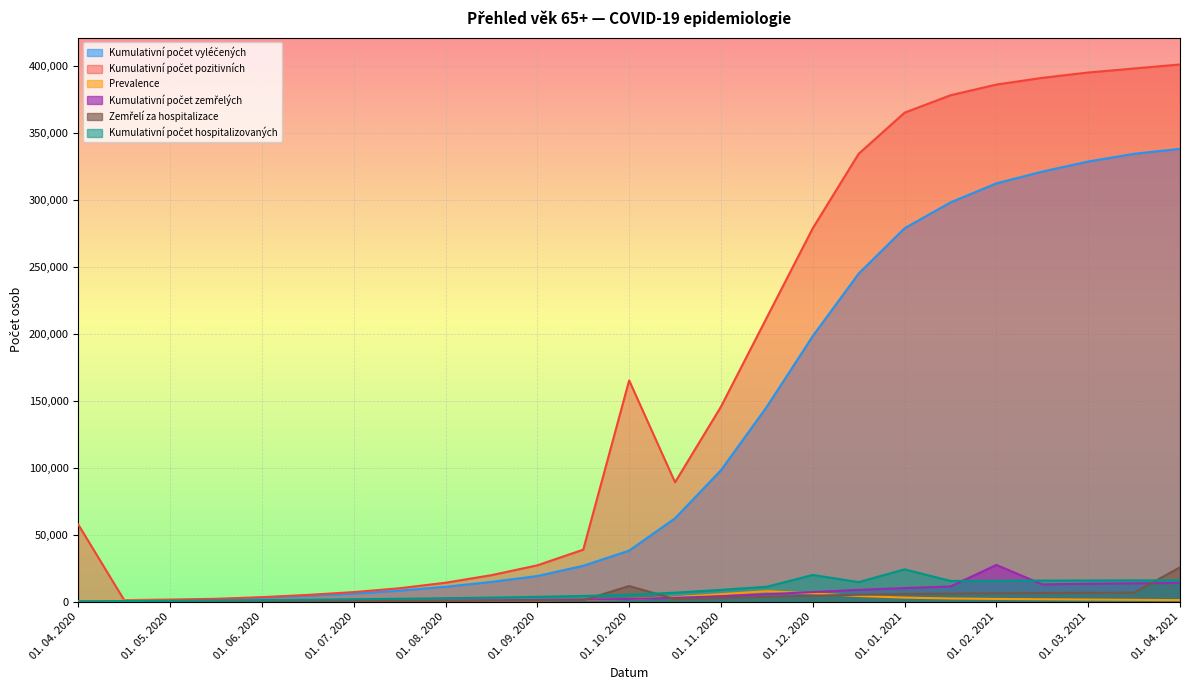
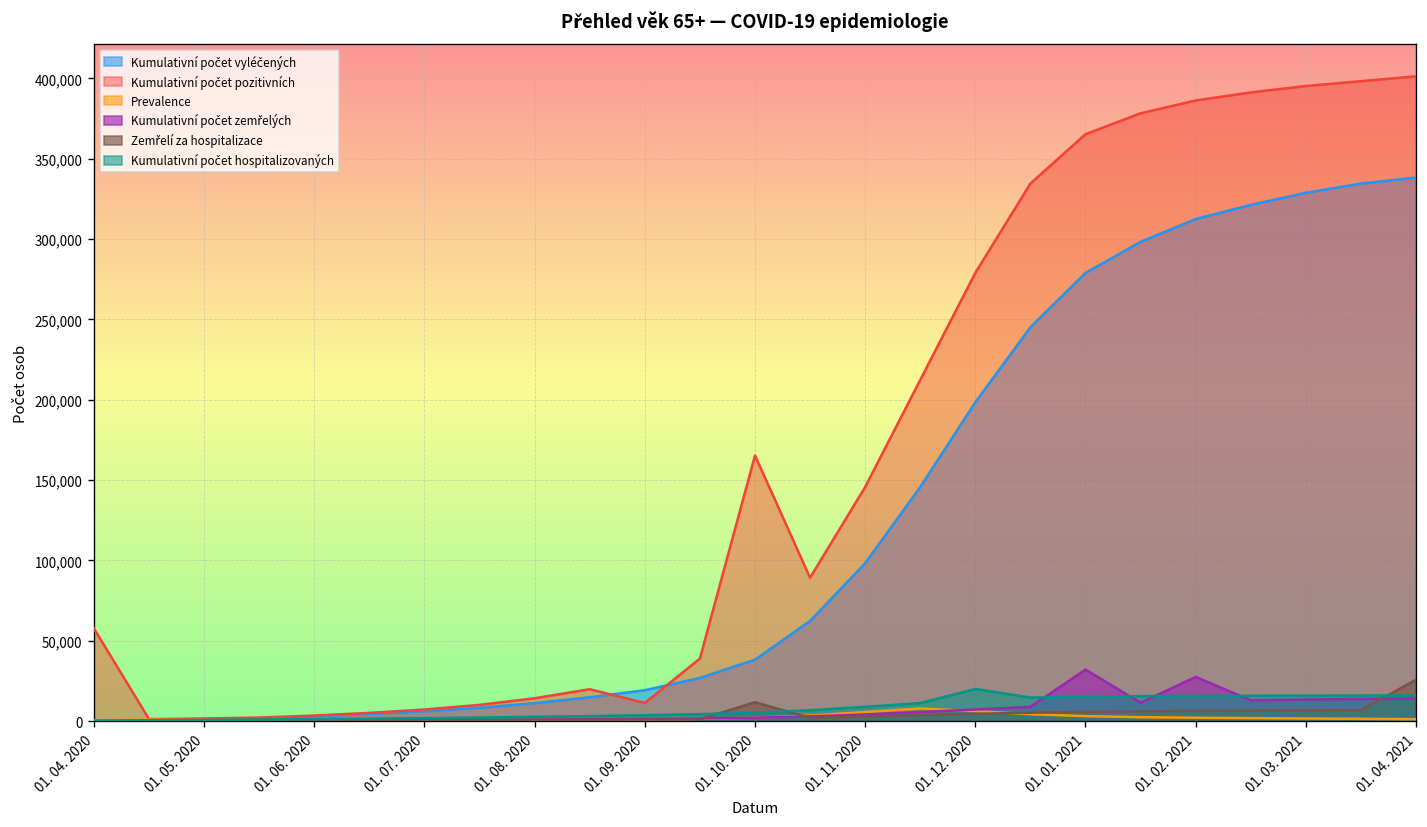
  {
    "Kumulativní počet vyléčených": {
      "01. 08. 2020": "11,000",
      "01. 09. 2020": "19,000",
      "01. 10. 2020": "38,000",
      "01. 11. 2020": "98,000",
      "01. 12. 2020": "198,000",
      "01. 01. 2021": "279,000",
      "01. 02. 2021": "312,000",
      "01. 03. 2021": "329,000",
      "01. 04. 2021": "338,000"
    },
    "Kumulativní počet pozitivních": {
      "01. 04. 2020": "58,000",
      "01. 08. 2020": "14,000",
-     "01. 09. 2020": "27,000",
+     "01. 09. 2020": "11,000",
      "01. 10. 2020": "165,000",
      "01. 11. 2020": "146,000",
      "01. 12. 2020": "279,000",
      "01. 01. 2021": "365,000",
      "01. 02. 2021": "386,000",
      "01. 03. 2021": "395,000",
      "01. 04. 2021": "401,000"
    },
    "Prevalence": {
      "01. 01. 2021": "3,000",
      "01. 02. 2021": "2,000",
      "01. 03. 2021": "2,000",
      "01. 04. 2021": "1,000"
    },
    "Kumulativní počet zemřelých": {
-     "01. 01. 2021": "10,000",
+     "01. 01. 2021": "32,000",
      "01. 02. 2021": "28,000",
      "01. 03. 2021": "13,000",
      "01. 04. 2021": "14,000"
    },
    "Zemřelí za hospitalizace": {
      "01. 10. 2020": "12,000",
      "01. 01. 2021": "6,000",
      "01. 02. 2021": "6,000",
      "01. 03. 2021": "7,000",
      "01. 04. 2021": "26,000"
    },
    "Kumulativní počet hospitalizovaných": {
      "01. 09. 2020": "4,000",
      "01. 10. 2020": "5,000",
      "01. 11. 2020": "9,000",
      "01. 12. 2020": "20,000",
-     "01. 01. 2021": "24,000",
+     "01. 01. 2021": "15,000",
      "01. 02. 2021": "16,000",
      "01. 03. 2021": "16,000",
      "01. 04. 2021": "16,000"
    }
  }
